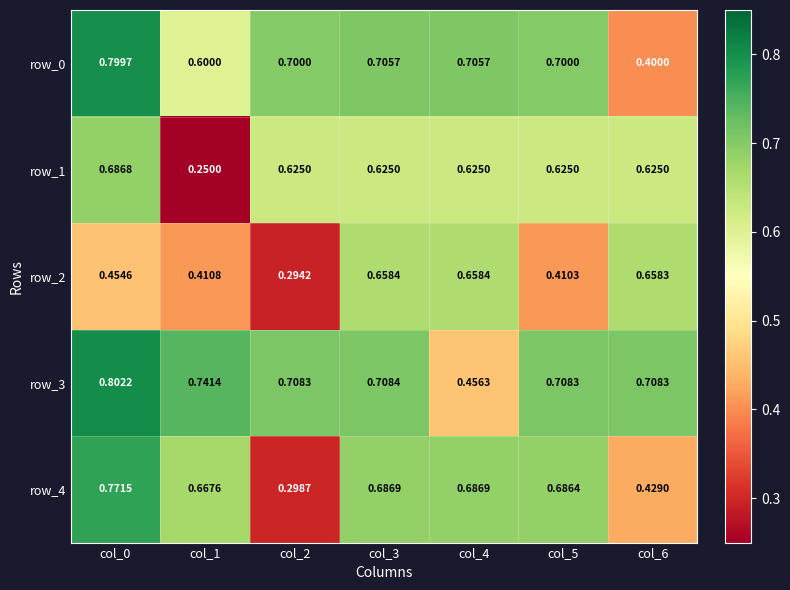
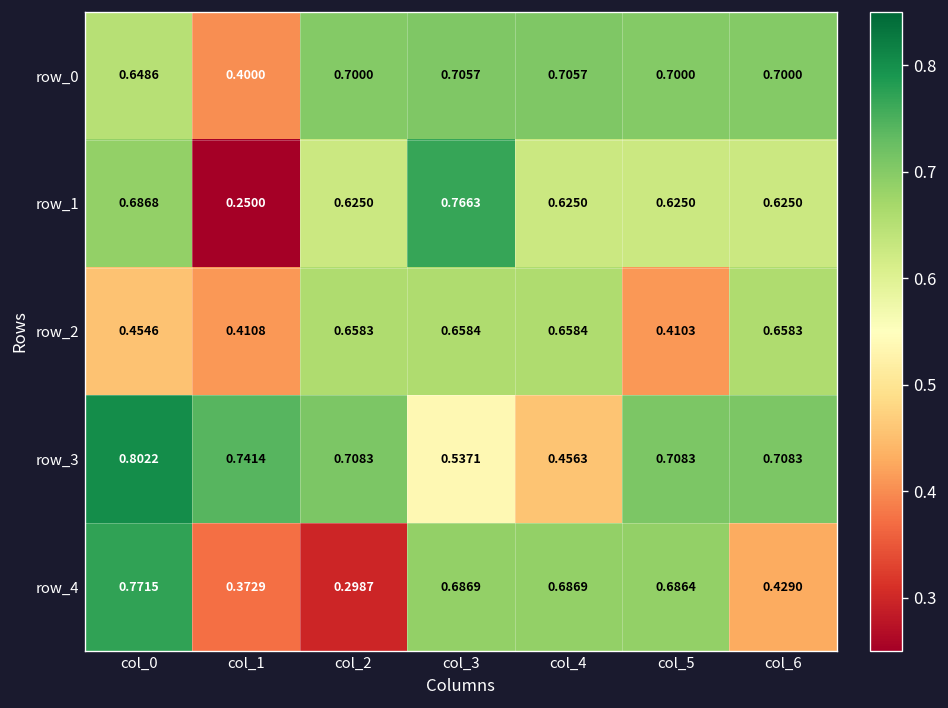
  {
    "row_0": {
-     "col_0": 0.7997,
-     "col_1": 0.6000,
+     "col_0": 0.6486,
+     "col_1": 0.4000,
      "col_2": 0.7000,
      "col_3": 0.7057,
      "col_4": 0.7057,
      "col_5": 0.7000,
-     "col_6": 0.4000
+     "col_6": 0.7000
    },
    "row_1": {
      "col_0": 0.6868,
      "col_1": 0.2500,
      "col_2": 0.6250,
-     "col_3": 0.6250,
+     "col_3": 0.7663,
      "col_4": 0.6250,
      "col_5": 0.6250,
      "col_6": 0.6250
    },
    "row_2": {
      "col_0": 0.4546,
      "col_1": 0.4108,
-     "col_2": 0.2942,
+     "col_2": 0.6583,
      "col_3": 0.6584,
      "col_4": 0.6584,
      "col_5": 0.4103,
      "col_6": 0.6583
    },
    "row_3": {
      "col_0": 0.8022,
      "col_1": 0.7414,
      "col_2": 0.7083,
-     "col_3": 0.7084,
+     "col_3": 0.5371,
      "col_4": 0.4563,
      "col_5": 0.7083,
      "col_6": 0.7083
    },
    "row_4": {
      "col_0": 0.7715,
-     "col_1": 0.6676,
+     "col_1": 0.3729,
      "col_2": 0.2987,
      "col_3": 0.6869,
      "col_4": 0.6869,
      "col_5": 0.6864,
      "col_6": 0.4290
    }
  }
